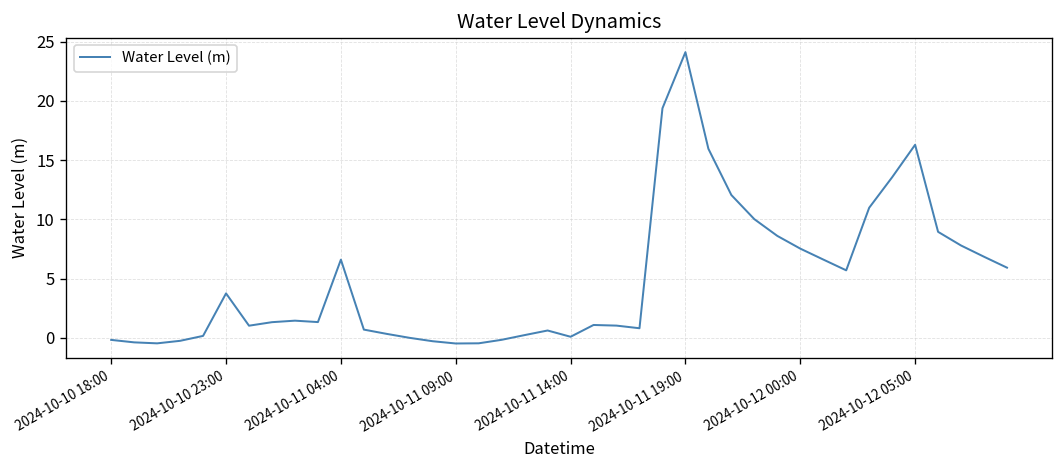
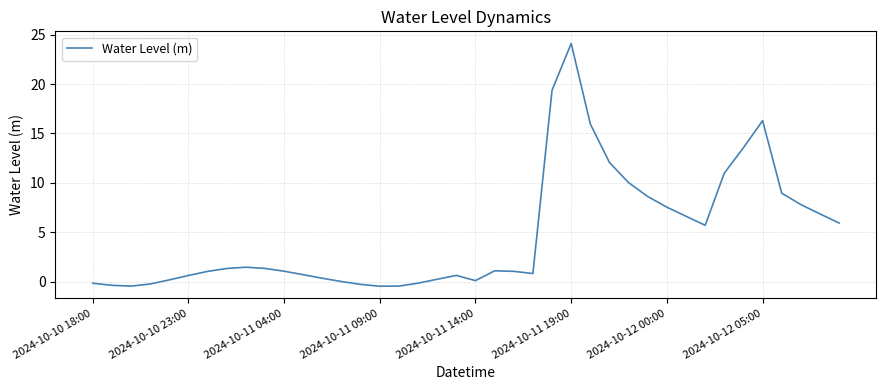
  {
    "2024-10-10 18:00": 0,
-   "2024-10-10 23:00": 4,
-   "2024-10-11 04:00": 7,
+   "2024-10-10 23:00": 1,
+   "2024-10-11 04:00": 1,
    "2024-10-11 09:00": 0,
    "2024-10-11 14:00": 0,
    "2024-10-11 19:00": 24,
    "2024-10-12 00:00": 8,
    "2024-10-12 05:00": 16
  }
